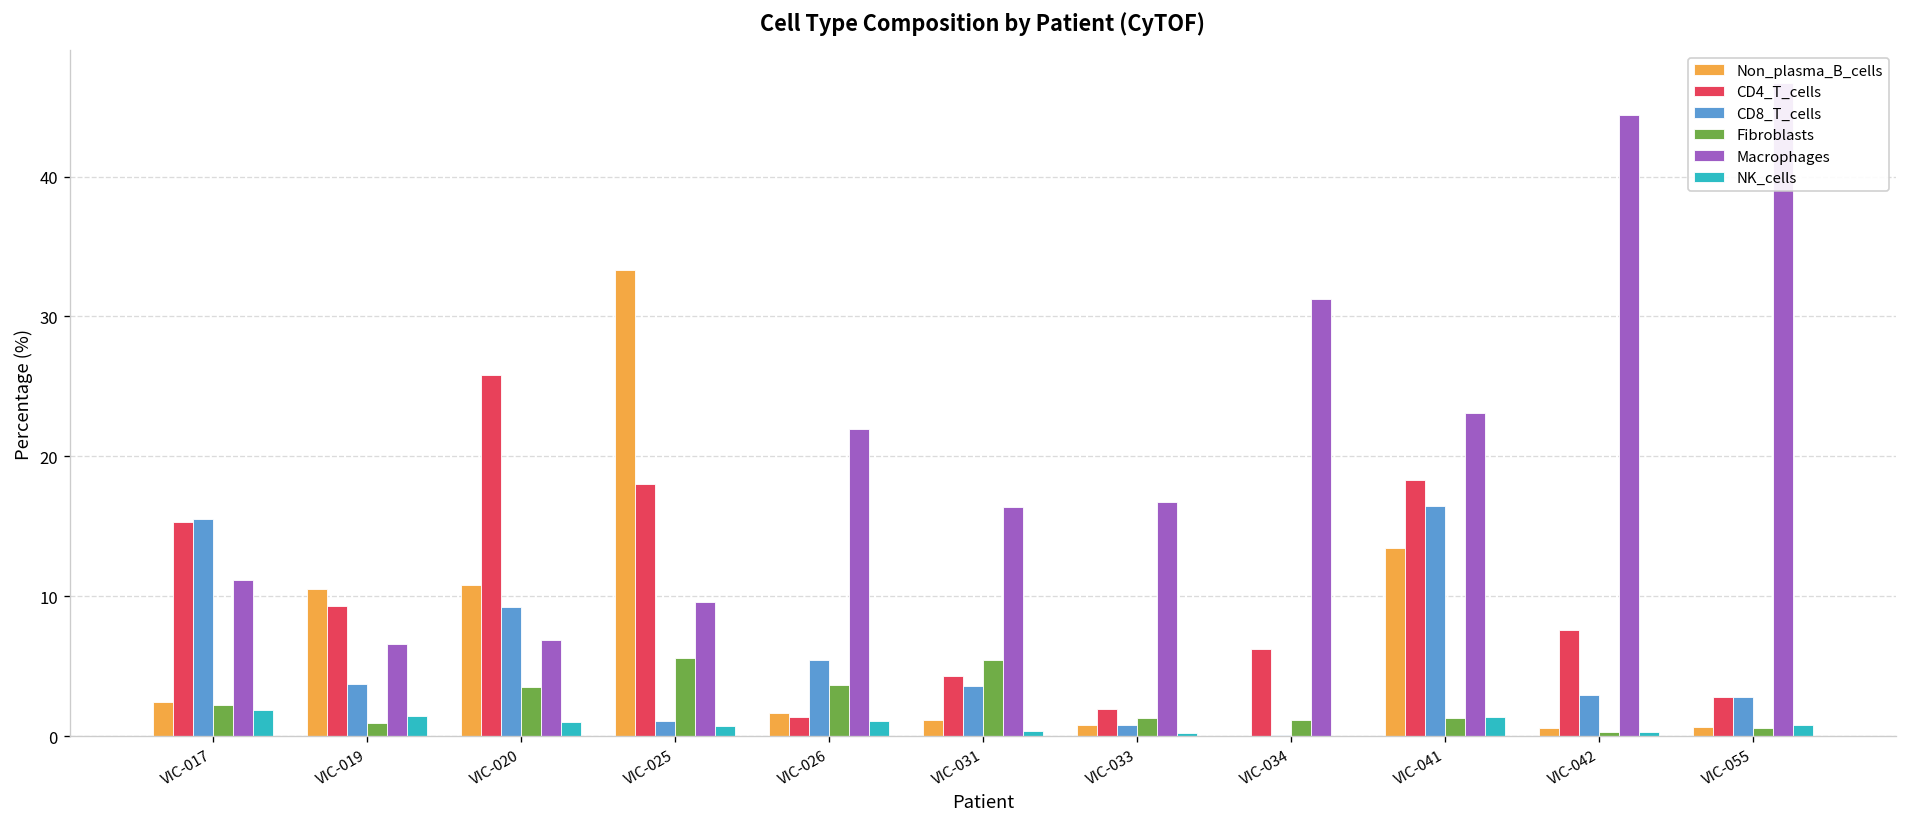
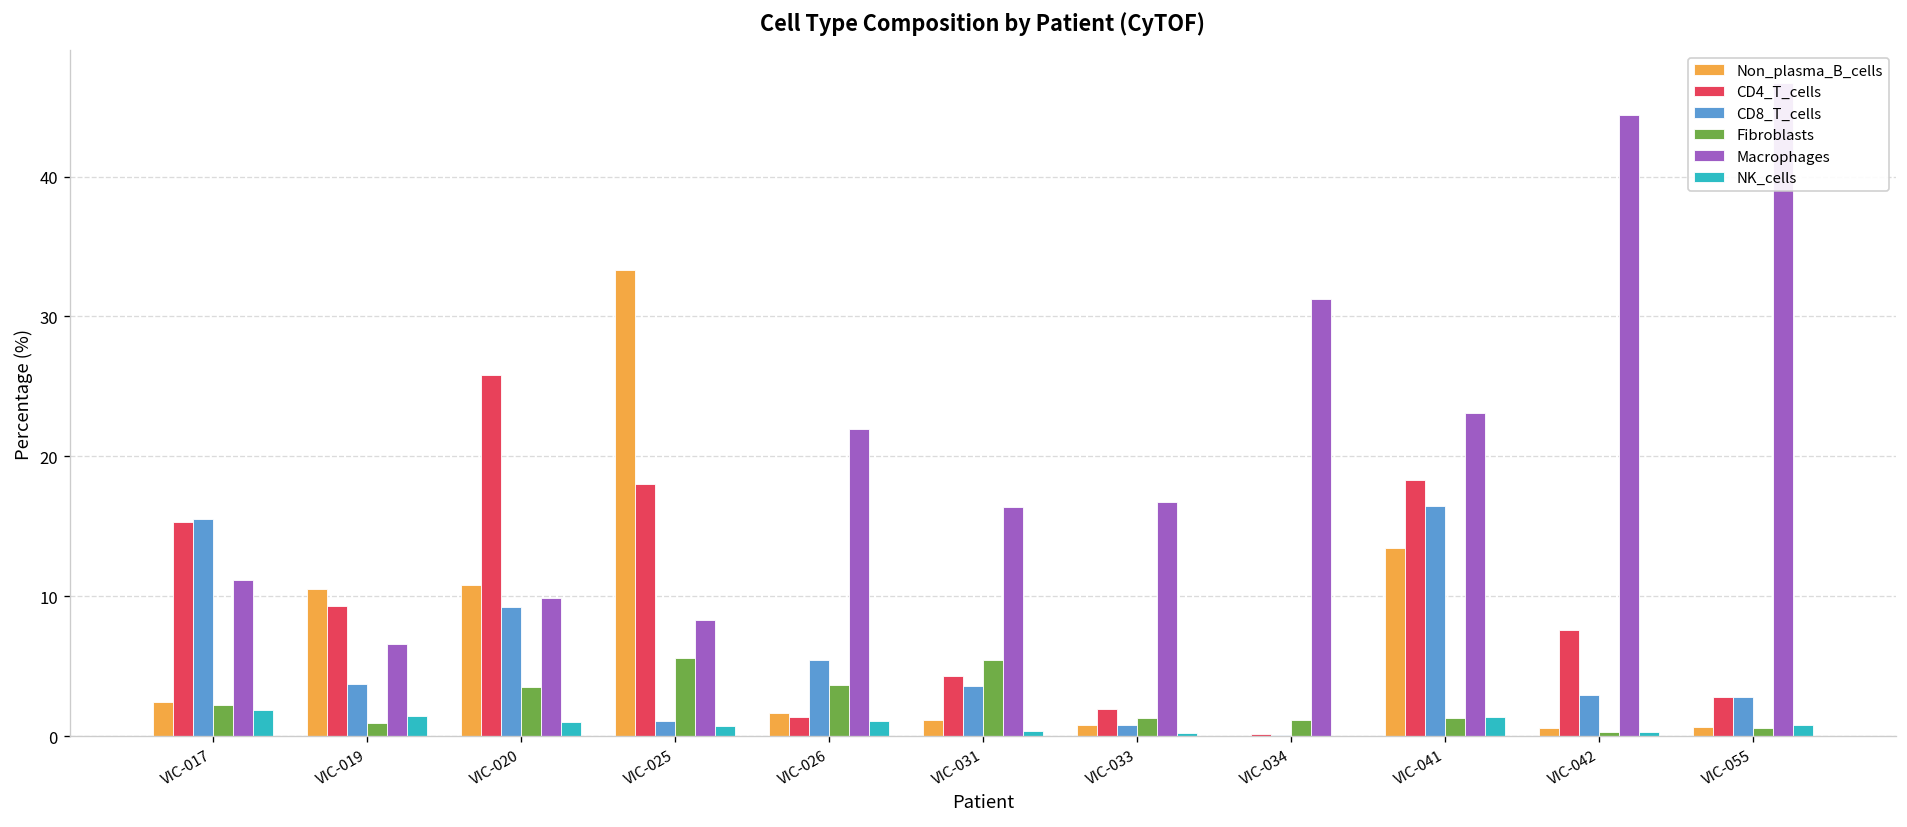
  {
    "Non_plasma_B_cells": {
      "VIC-017": 2.5,
      "VIC-019": 10.5,
      "VIC-020": 10.8,
      "VIC-025": 33.3,
      "VIC-026": 1.6,
      "VIC-031": 1.2,
      "VIC-033": 0.8,
      "VIC-034": 0.0,
      "VIC-041": 13.4,
      "VIC-042": 0.6,
      "VIC-055": 0.7
    },
    "CD4_T_cells": {
      "VIC-017": 15.3,
      "VIC-019": 9.3,
      "VIC-020": 25.8,
      "VIC-025": 18.0,
      "VIC-026": 1.4,
      "VIC-031": 4.3,
      "VIC-033": 1.9,
-     "VIC-034": 6.2,
+     "VIC-034": 0.1,
      "VIC-041": 18.3,
      "VIC-042": 7.6,
      "VIC-055": 2.8
    },
    "Fibroblasts": {
      "VIC-017": 2.2,
      "VIC-019": 1.0,
      "VIC-020": 3.5,
      "VIC-025": 5.6,
      "VIC-026": 3.7,
      "VIC-031": 5.4,
      "VIC-033": 1.3,
      "VIC-034": 1.2,
      "VIC-041": 1.3,
      "VIC-042": 0.3,
      "VIC-055": 0.6
    },
    "Macrophages": {
      "VIC-017": 11.2,
      "VIC-019": 6.6,
-     "VIC-020": 6.9,
-     "VIC-025": 9.6,
+     "VIC-020": 9.8,
+     "VIC-025": 8.3,
      "VIC-026": 21.9,
      "VIC-031": 16.4,
      "VIC-033": 16.7,
      "VIC-034": 31.3,
      "VIC-041": 23.1,
      "VIC-042": 44.4
    }
  }
